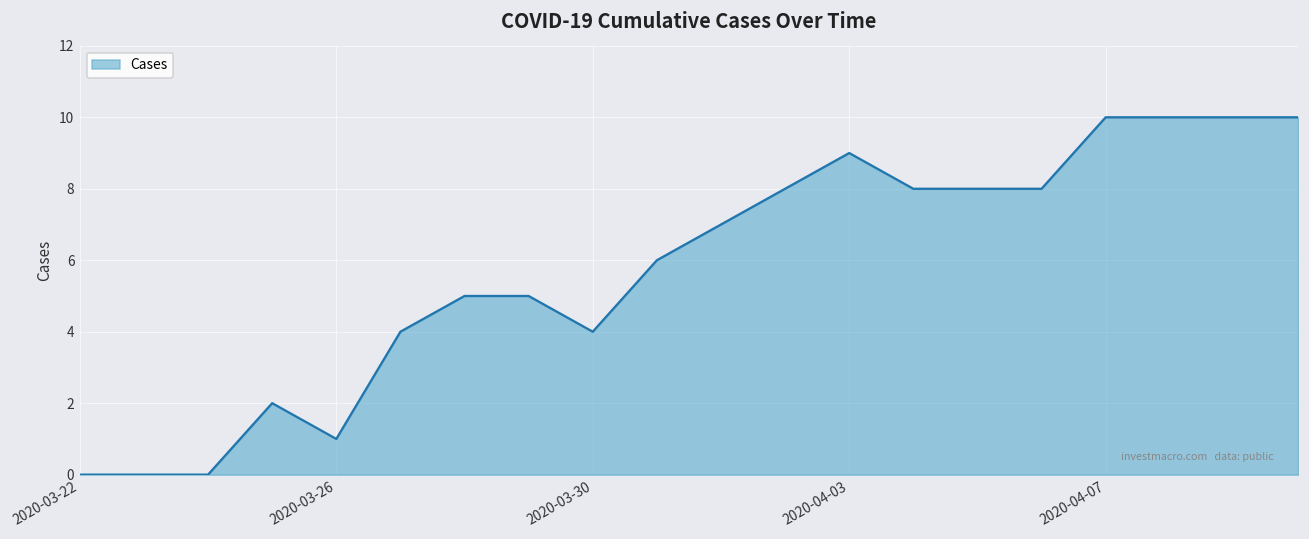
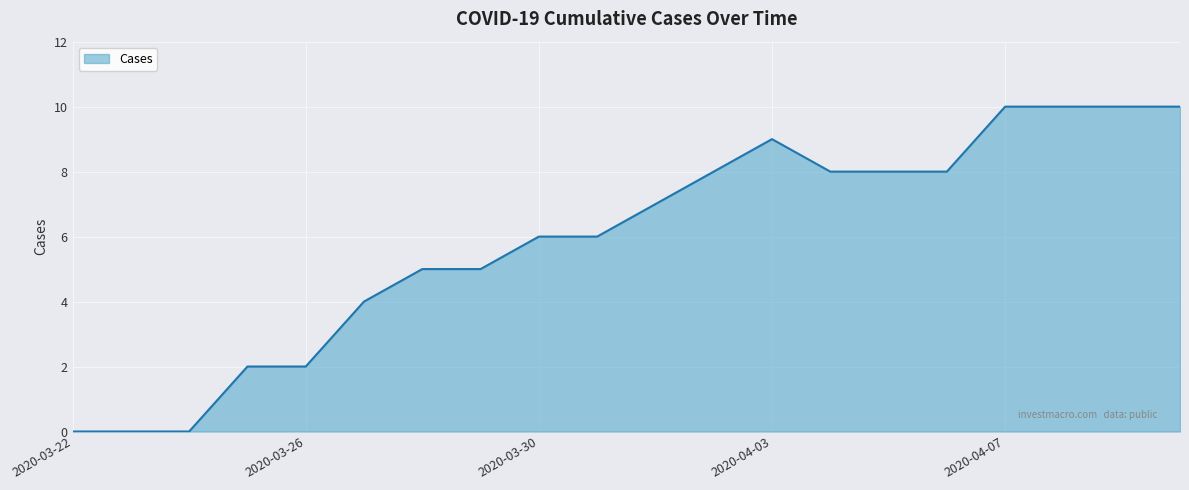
  {
    "2020-03-22": 0,
-   "2020-03-26": 1,
-   "2020-03-30": 4,
+   "2020-03-26": 2,
+   "2020-03-30": 6,
    "2020-04-03": 9,
    "2020-04-07": 10
  }
